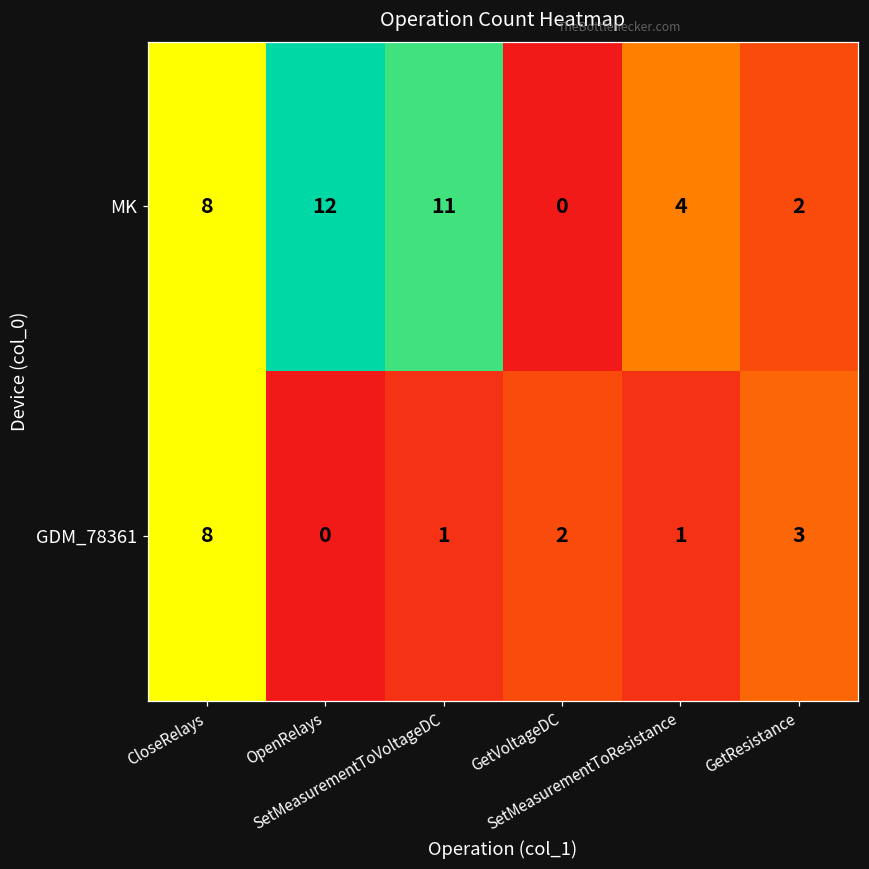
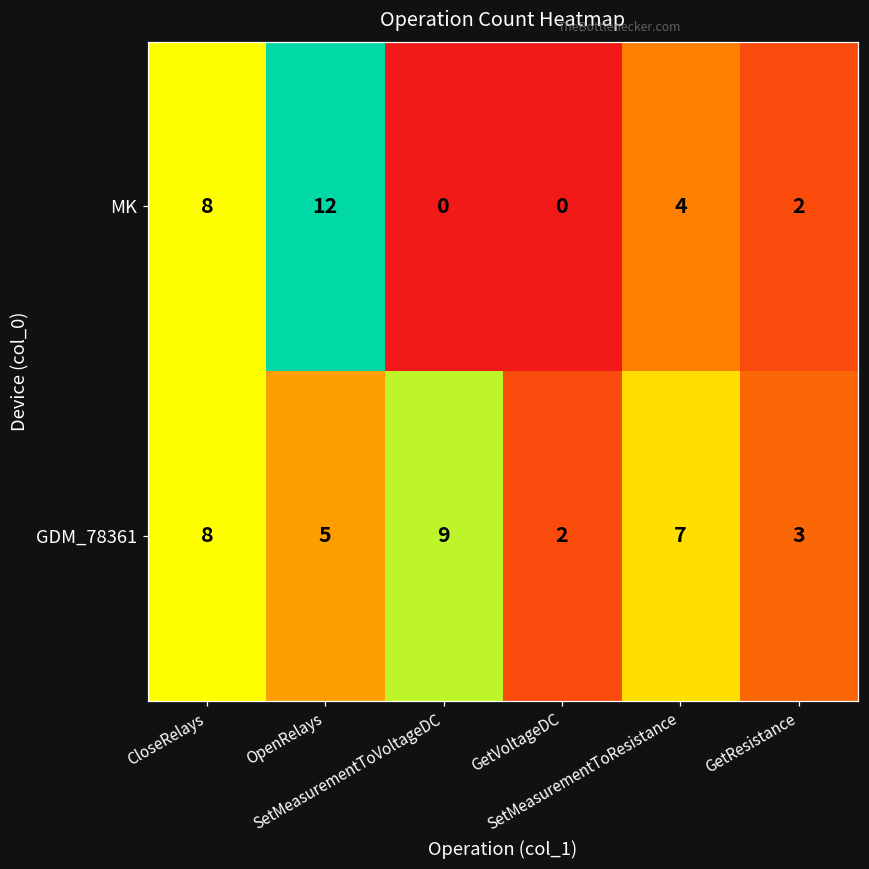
  {
    "MK": {
      "CloseRelays": 8,
      "OpenRelays": 12,
-     "SetMeasurementToVoltageDC": 11,
+     "SetMeasurementToVoltageDC": 0,
      "GetVoltageDC": 0,
      "SetMeasurementToResistance": 4,
      "GetResistance": 2
    },
    "GDM_78361": {
      "CloseRelays": 8,
-     "OpenRelays": 0,
-     "SetMeasurementToVoltageDC": 1,
+     "OpenRelays": 5,
+     "SetMeasurementToVoltageDC": 9,
      "GetVoltageDC": 2,
-     "SetMeasurementToResistance": 1,
+     "SetMeasurementToResistance": 7,
      "GetResistance": 3
    }
  }
